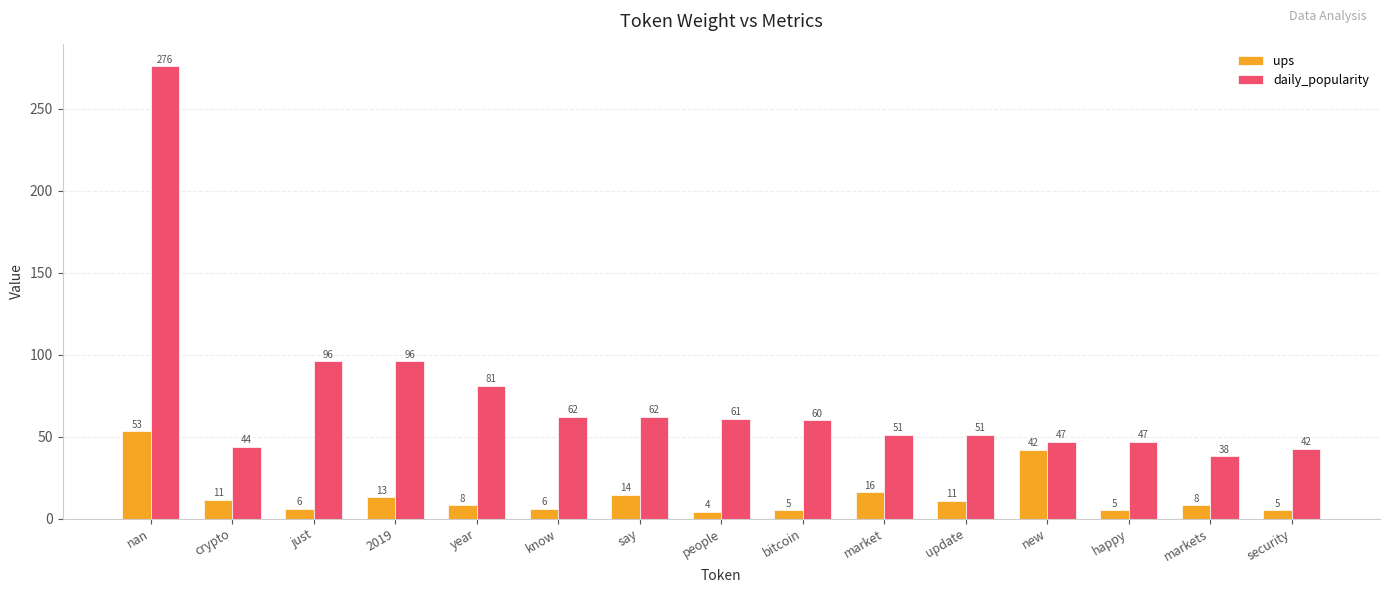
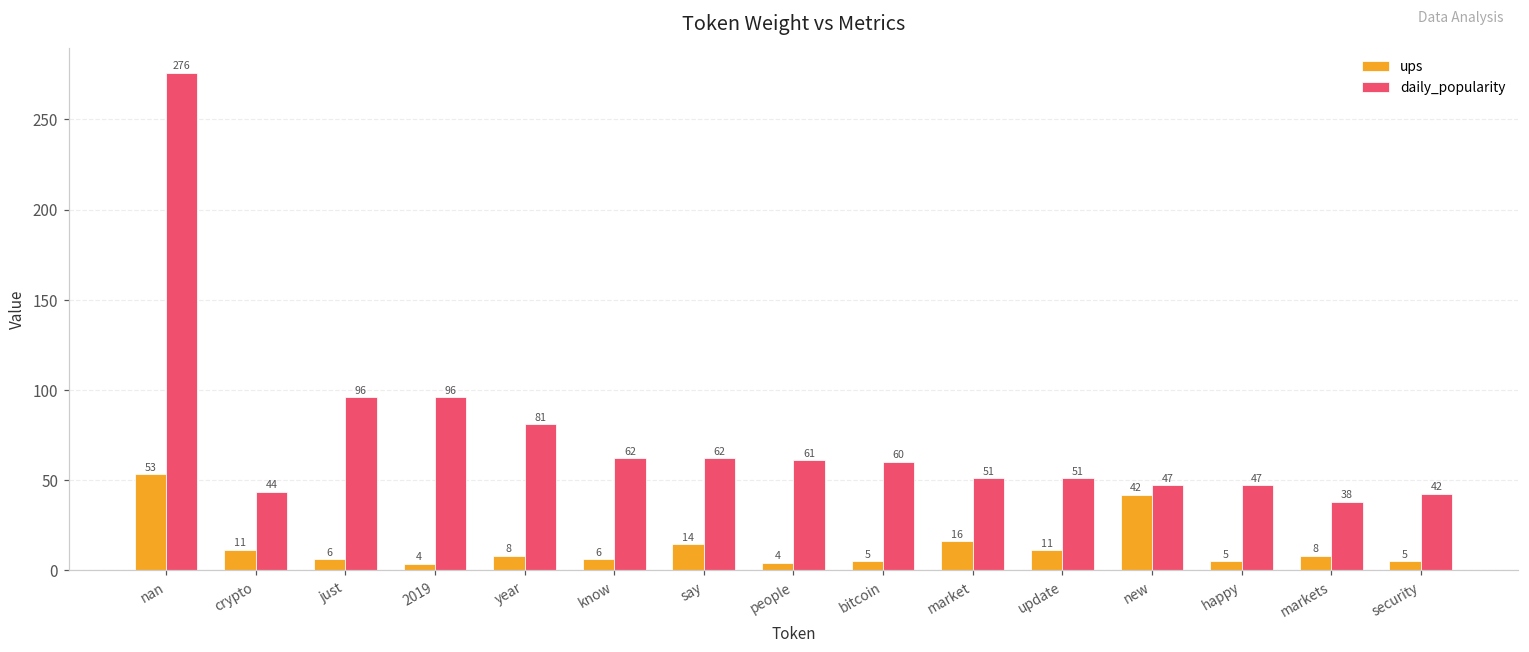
  {
    "ups": {
      "nan": 53,
      "crypto": 11,
      "just": 6,
-     "2019": 13,
+     "2019": 4,
      "year": 8,
      "know": 6,
      "say": 14,
      "people": 4,
      "bitcoin": 5,
      "market": 16,
      "update": 11,
      "new": 42,
      "happy": 5,
      "markets": 8,
      "security": 5
    },
    "daily_popularity": {
      "nan": 276,
      "crypto": 44,
      "just": 96,
      "2019": 96,
      "year": 81,
      "know": 62,
      "say": 62,
      "people": 61,
      "bitcoin": 60,
      "market": 51,
      "update": 51,
      "new": 47,
      "happy": 47,
      "markets": 38,
      "security": 42
    }
  }
